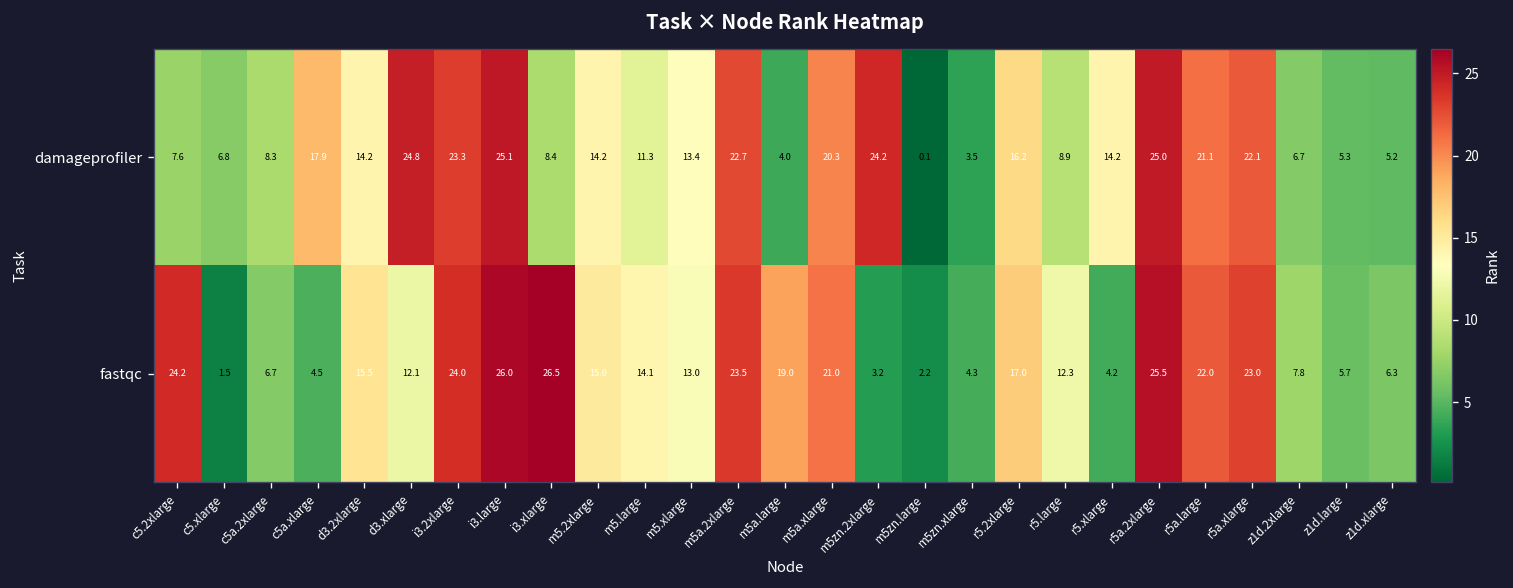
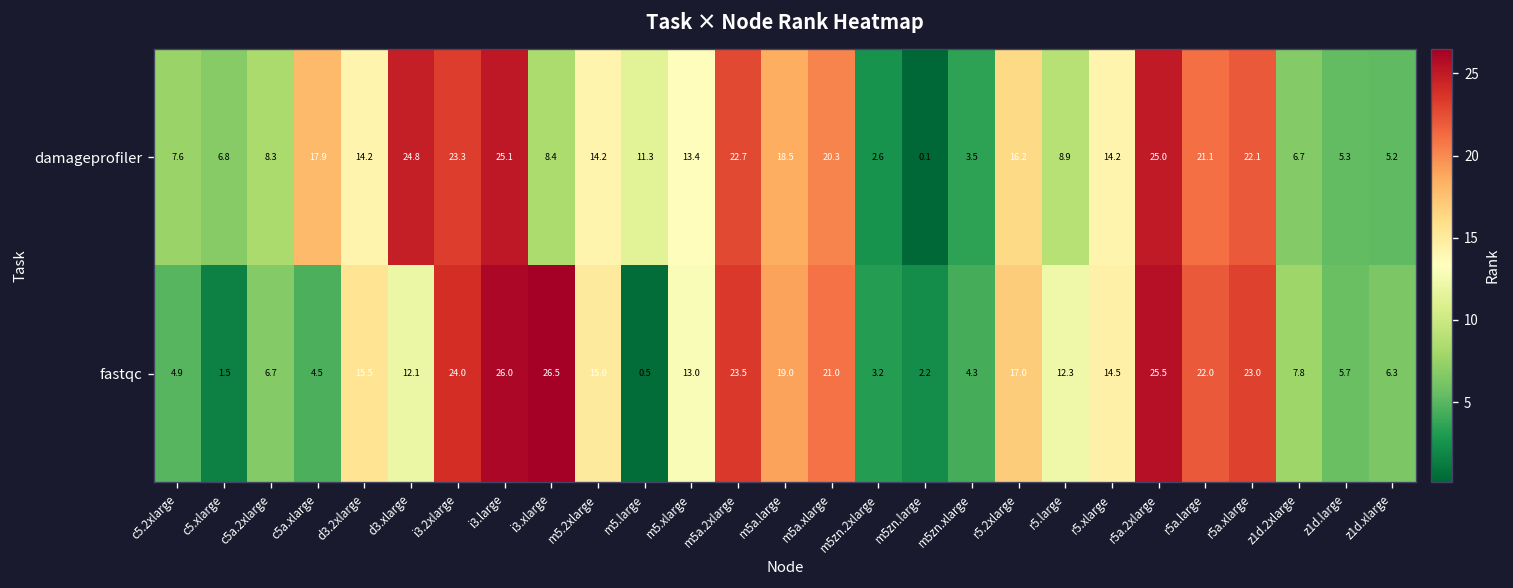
  {
    "damageprofiler": {
      "c5.2xlarge": 7.6,
      "c5.xlarge": 6.8,
      "c5a.2xlarge": 8.3,
      "c5a.xlarge": 17.9,
      "d3.2xlarge": 14.2,
      "d3.xlarge": 24.8,
      "i3.2xlarge": 23.3,
      "i3.large": 25.1,
      "i3.xlarge": 8.4,
      "m5.2xlarge": 14.2,
      "m5.large": 11.3,
      "m5.xlarge": 13.4,
      "m5a.2xlarge": 22.7,
-     "m5a.large": 4.0,
+     "m5a.large": 18.5,
      "m5a.xlarge": 20.3,
-     "m5zn.2xlarge": 24.2,
+     "m5zn.2xlarge": 2.6,
      "m5zn.large": 0.1,
      "m5zn.xlarge": 3.5,
      "r5.2xlarge": 16.2,
      "r5.large": 8.9,
      "r5.xlarge": 14.2,
      "r5a.2xlarge": 25.0,
      "r5a.large": 21.1,
      "r5a.xlarge": 22.1,
      "z1d.2xlarge": 6.7,
      "z1d.large": 5.3,
      "z1d.xlarge": 5.2
    },
    "fastqc": {
-     "c5.2xlarge": 24.2,
+     "c5.2xlarge": 4.9,
      "c5.xlarge": 1.5,
      "c5a.2xlarge": 6.7,
      "c5a.xlarge": 4.5,
      "d3.2xlarge": 15.5,
      "d3.xlarge": 12.1,
      "i3.2xlarge": 24.0,
      "i3.large": 26.0,
      "i3.xlarge": 26.5,
      "m5.2xlarge": 15.0,
-     "m5.large": 14.1,
+     "m5.large": 0.5,
      "m5.xlarge": 13.0,
      "m5a.2xlarge": 23.5,
      "m5a.large": 19.0,
      "m5a.xlarge": 21.0,
      "m5zn.2xlarge": 3.2,
      "m5zn.large": 2.2,
      "m5zn.xlarge": 4.3,
      "r5.2xlarge": 17.0,
      "r5.large": 12.3,
-     "r5.xlarge": 4.2,
+     "r5.xlarge": 14.5,
      "r5a.2xlarge": 25.5,
      "r5a.large": 22.0,
      "r5a.xlarge": 23.0,
      "z1d.2xlarge": 7.8,
      "z1d.large": 5.7,
      "z1d.xlarge": 6.3
    }
  }
